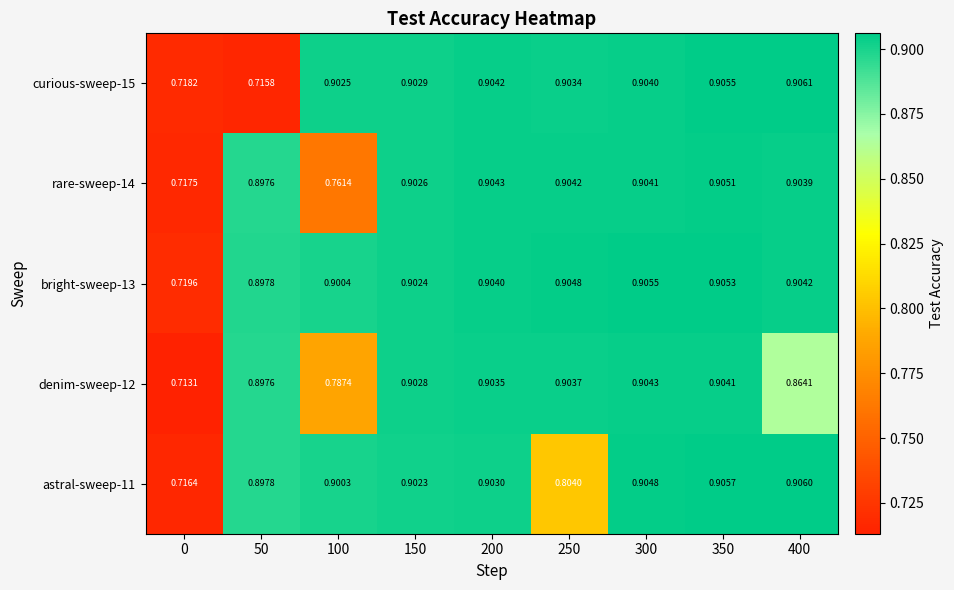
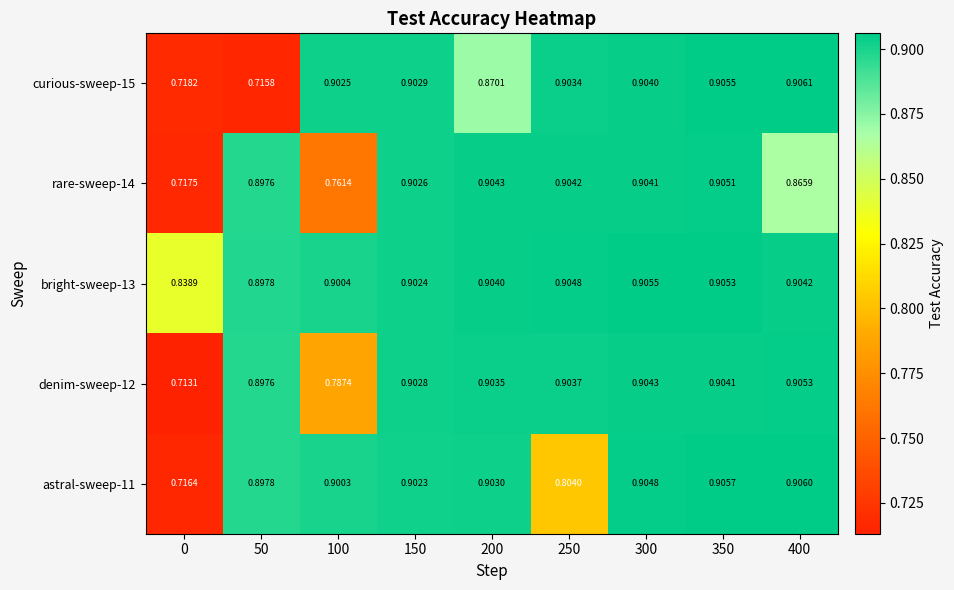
  {
    "curious-sweep-15": {
      "0": 0.7182,
      "50": 0.7158,
      "100": 0.9025,
      "150": 0.9029,
-     "200": 0.9042,
+     "200": 0.8701,
      "250": 0.9034,
      "300": 0.9040,
      "350": 0.9055,
      "400": 0.9061
    },
    "rare-sweep-14": {
      "0": 0.7175,
      "50": 0.8976,
      "100": 0.7614,
      "150": 0.9026,
      "200": 0.9043,
      "250": 0.9042,
      "300": 0.9041,
      "350": 0.9051,
-     "400": 0.9039
+     "400": 0.8659
    },
    "bright-sweep-13": {
-     "0": 0.7196,
+     "0": 0.8389,
      "50": 0.8978,
      "100": 0.9004,
      "150": 0.9024,
      "200": 0.9040,
      "250": 0.9048,
      "300": 0.9055,
      "350": 0.9053,
      "400": 0.9042
    },
    "denim-sweep-12": {
      "0": 0.7131,
      "50": 0.8976,
      "100": 0.7874,
      "150": 0.9028,
      "200": 0.9035,
      "250": 0.9037,
      "300": 0.9043,
      "350": 0.9041,
-     "400": 0.8641
+     "400": 0.9053
    },
    "astral-sweep-11": {
      "0": 0.7164,
      "50": 0.8978,
      "100": 0.9003,
      "150": 0.9023,
      "200": 0.9030,
      "250": 0.8040,
      "300": 0.9048,
      "350": 0.9057,
      "400": 0.9060
    }
  }
